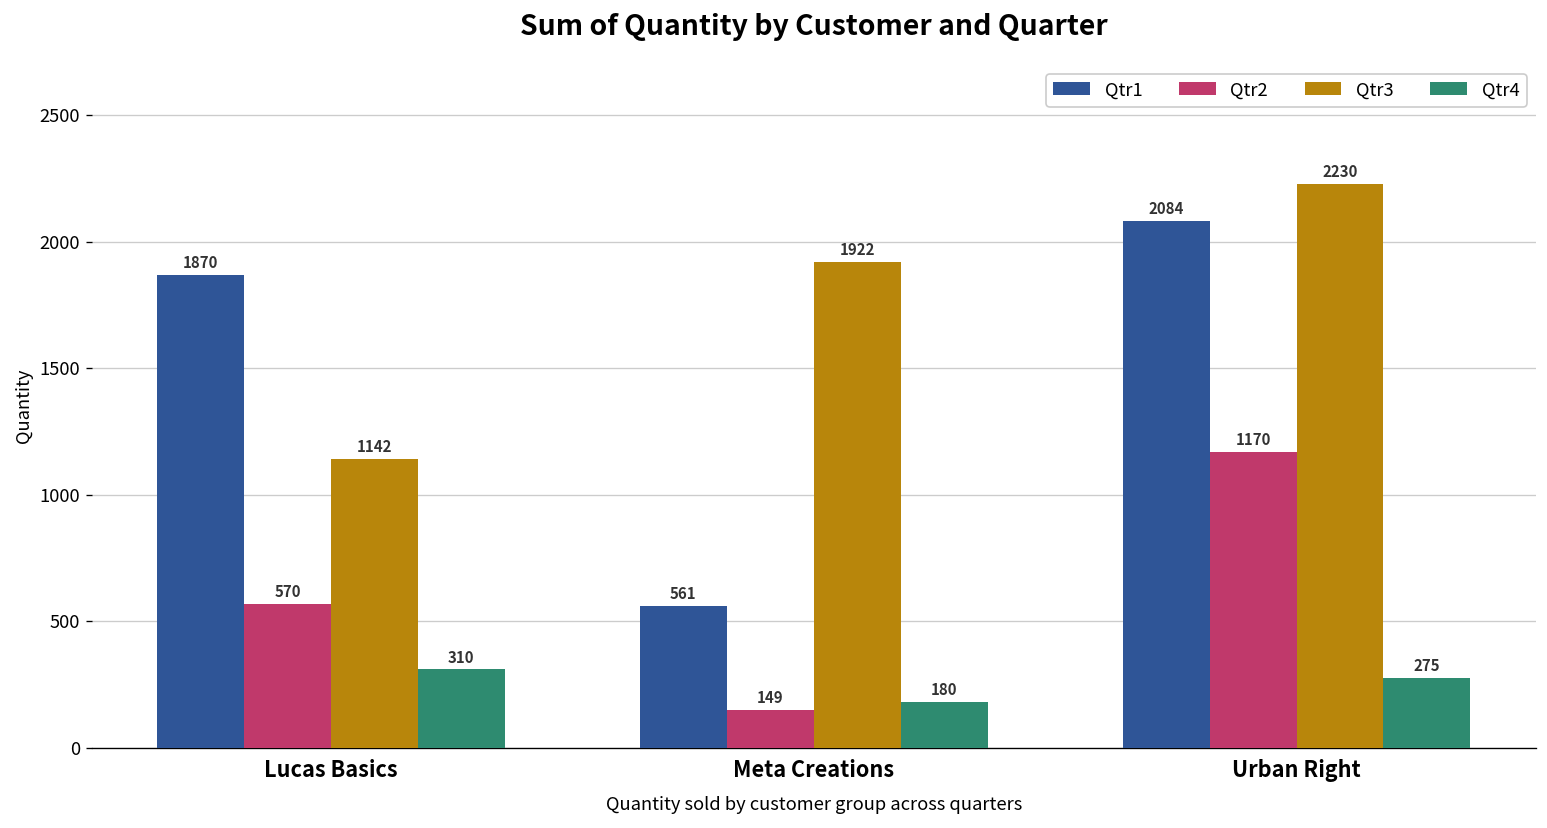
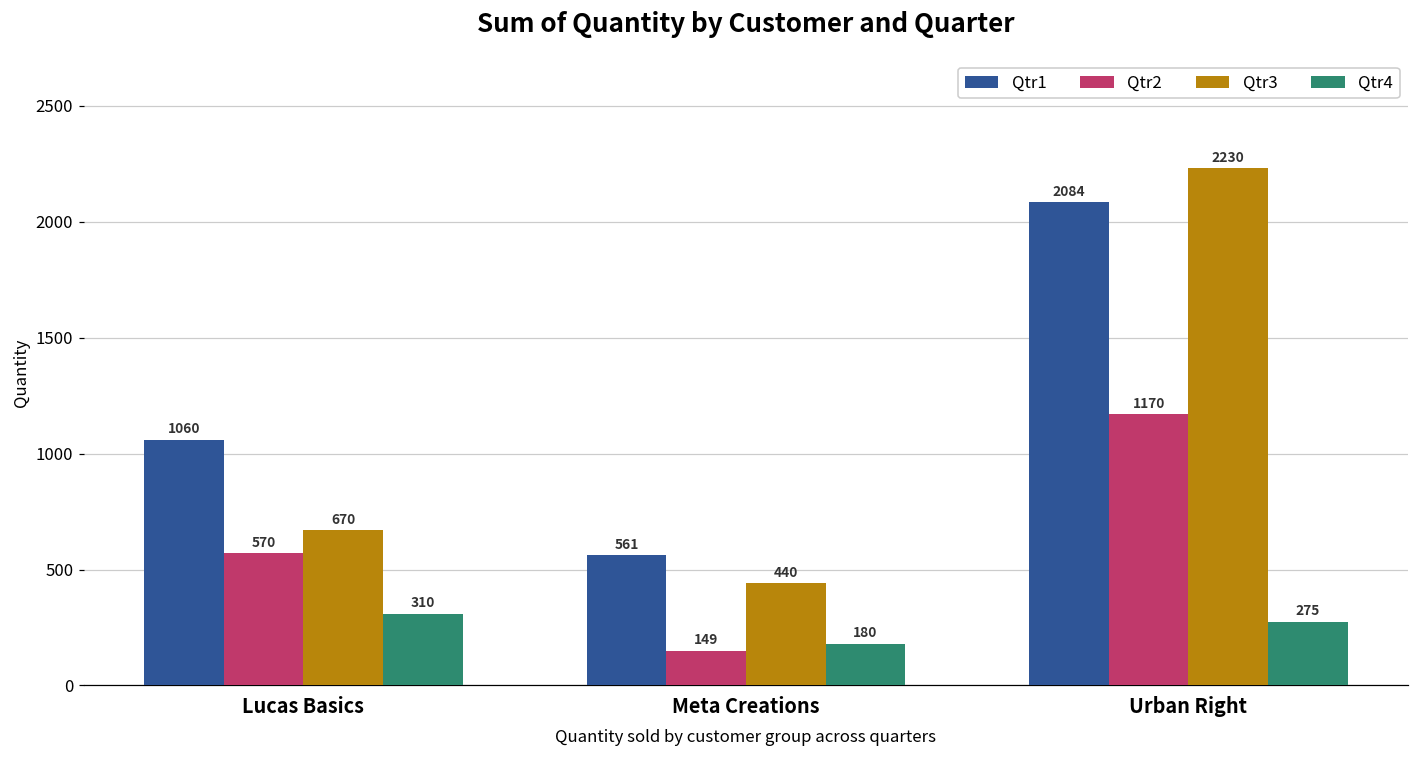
  {
    "Qtr1": {
-     "Lucas Basics": 1870,
+     "Lucas Basics": 1060,
      "Meta Creations": 561,
      "Urban Right": 2084
    },
    "Qtr2": {
      "Lucas Basics": 570,
      "Meta Creations": 149,
      "Urban Right": 1170
    },
    "Qtr3": {
-     "Lucas Basics": 1142,
-     "Meta Creations": 1922,
+     "Lucas Basics": 670,
+     "Meta Creations": 440,
      "Urban Right": 2230
    },
    "Qtr4": {
      "Lucas Basics": 310,
      "Meta Creations": 180,
      "Urban Right": 275
    }
  }
